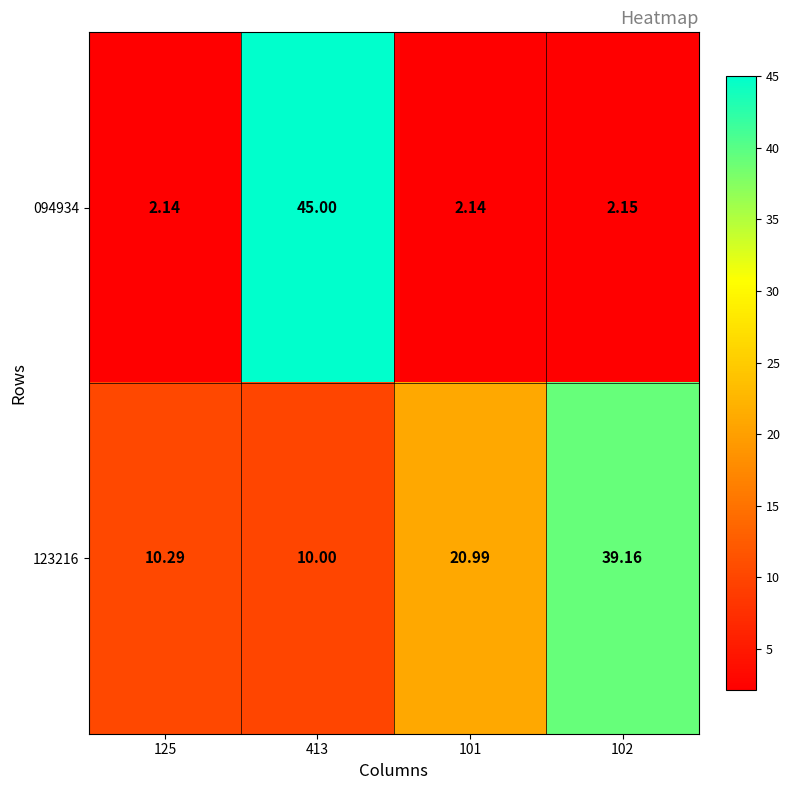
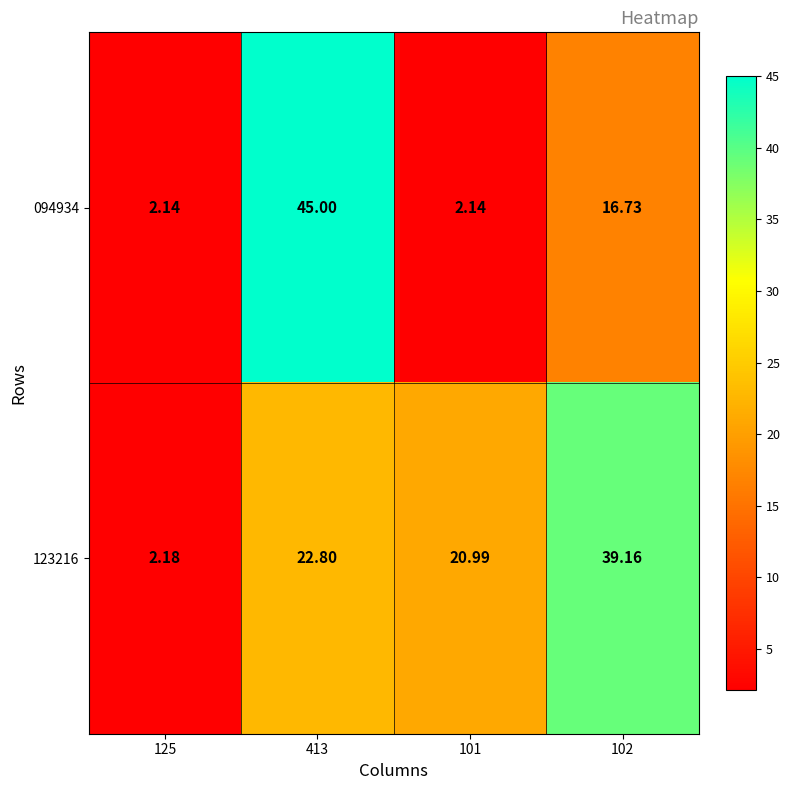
  {
    "094934": {
      "125": 2.14,
      "413": 45.00,
      "101": 2.14,
-     "102": 2.15
+     "102": 16.73
    },
    "123216": {
-     "125": 10.29,
-     "413": 10.00,
+     "125": 2.18,
+     "413": 22.80,
      "101": 20.99,
      "102": 39.16
    }
  }
